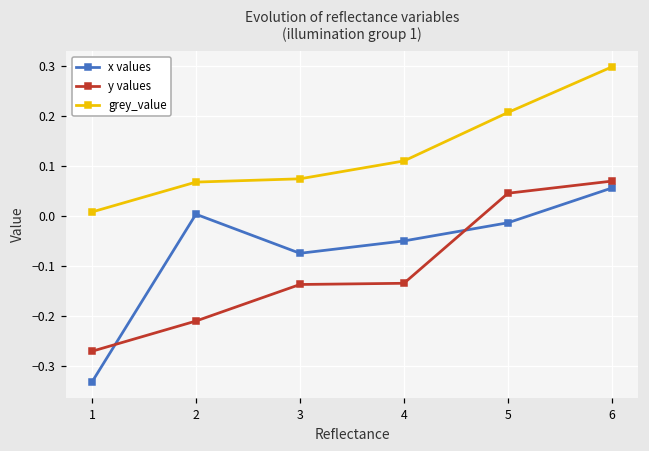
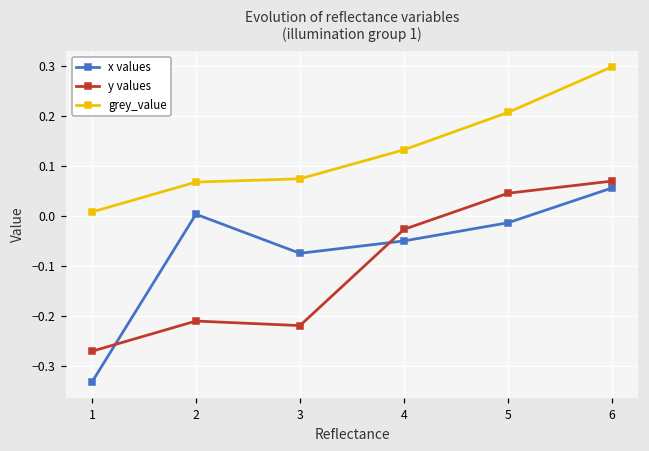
  {
    "x values": {
      "1": -0.33,
      "2": 0.00,
      "3": -0.07,
      "4": -0.05,
      "5": -0.01,
      "6": 0.06
    },
    "y values": {
      "1": -0.27,
      "2": -0.21,
-     "3": -0.14,
-     "4": -0.13,
+     "3": -0.22,
+     "4": -0.03,
      "5": 0.05,
      "6": 0.07
    },
    "grey_value": {
      "1": 0.01,
      "2": 0.07,
      "3": 0.07,
-     "4": 0.11,
+     "4": 0.13,
      "5": 0.21,
      "6": 0.30
    }
  }
